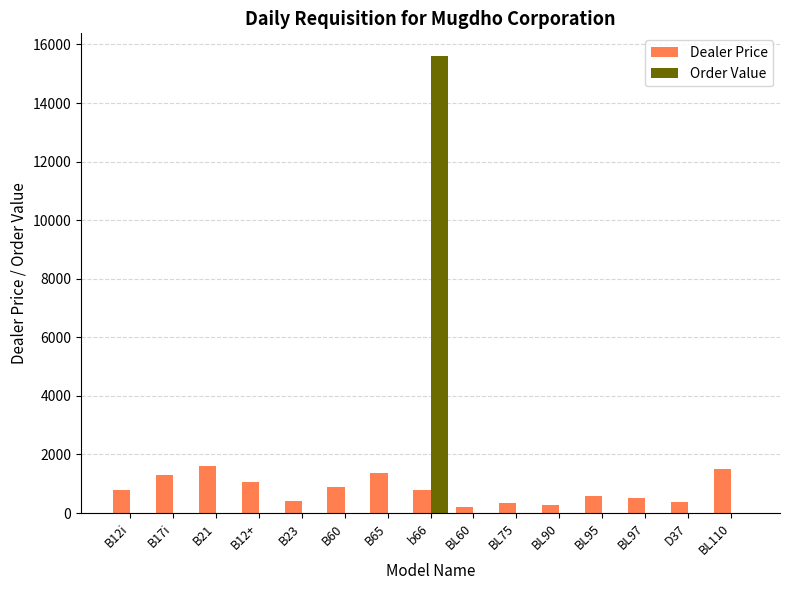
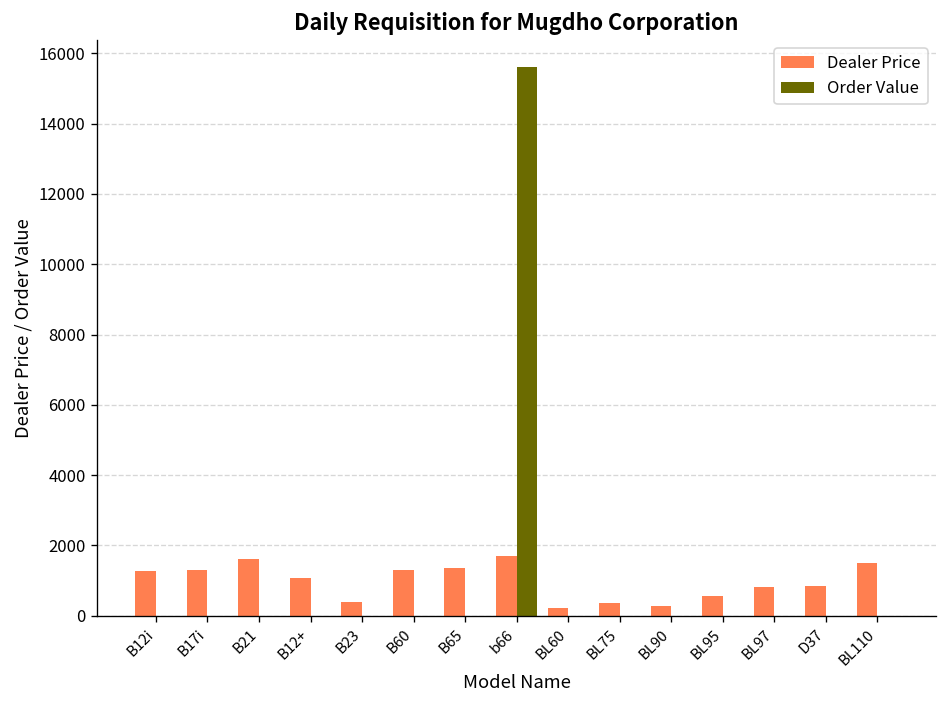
  {
    "Dealer Price": {
-     "B12i": 800,
+     "B12i": 1300,
      "B17i": 1300,
      "B21": 1600,
      "B12+": 1100,
      "B23": 400,
-     "B60": 900,
+     "B60": 1300,
      "B65": 1400,
-     "b66": 800,
+     "b66": 1700,
      "BL60": 200,
      "BL75": 400,
      "BL90": 300,
      "BL95": 600,
-     "BL97": 500,
-     "D37": 400,
+     "BL97": 800,
+     "D37": 900,
      "BL110": 1500
    },
    "Order Value": {
      "B12i": 0,
      "B17i": 0,
      "B21": 0,
      "B12+": 0,
      "B23": 0,
      "B60": 0,
      "B65": 0,
      "b66": 15600,
      "BL60": 0,
      "BL75": 0,
      "BL90": 0,
      "BL95": 0,
      "BL97": 0,
      "D37": 0,
      "BL110": 0
    }
  }
